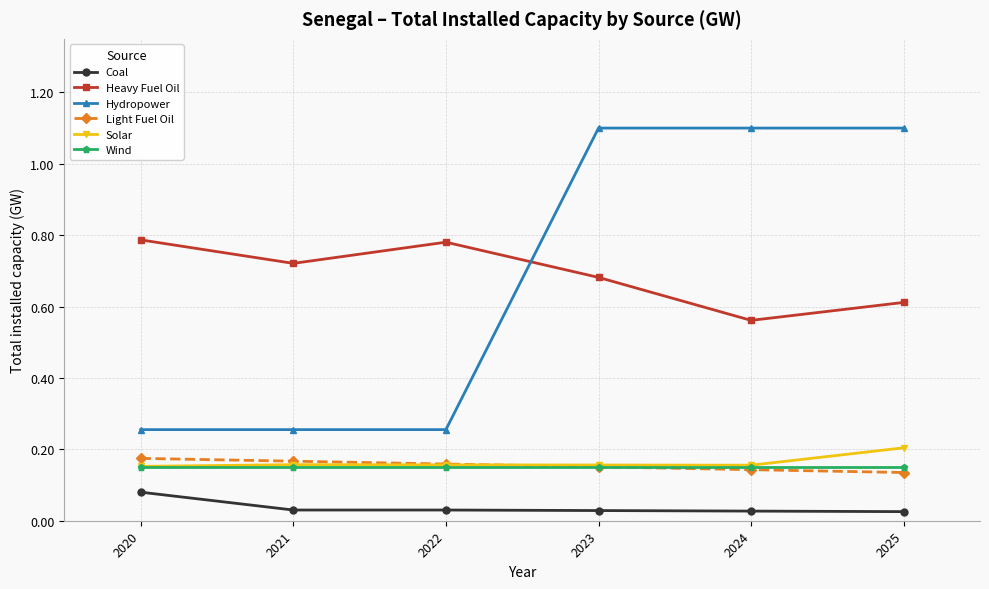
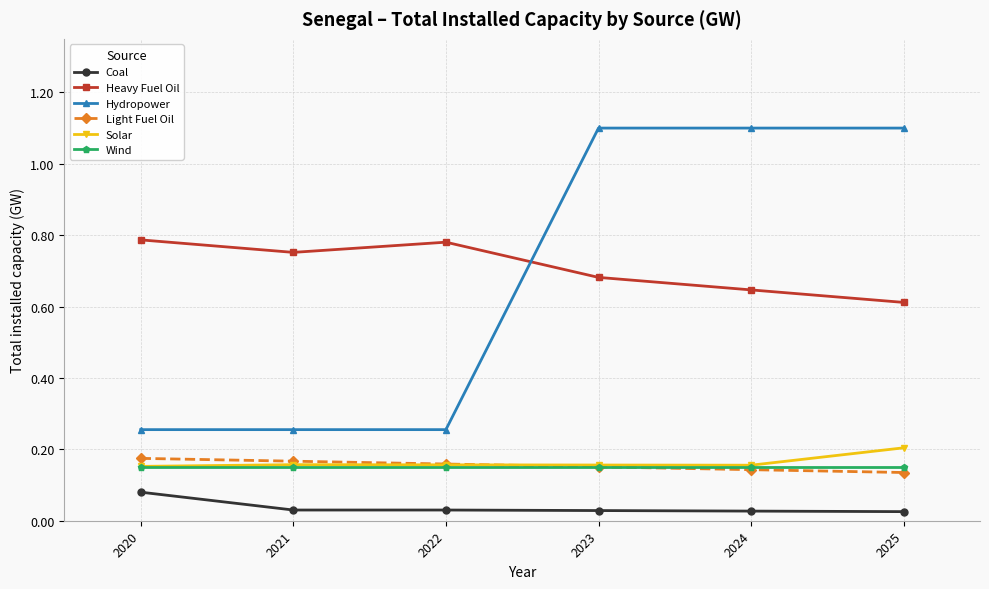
  {
    "Coal": {
      "2020": 0.08,
      "2021": 0.03,
      "2022": 0.03,
      "2023": 0.03,
      "2024": 0.03,
      "2025": 0.03
    },
    "Heavy Fuel Oil": {
      "2020": 0.79,
-     "2021": 0.72,
+     "2021": 0.75,
      "2022": 0.78,
      "2023": 0.68,
-     "2024": 0.56,
+     "2024": 0.65,
      "2025": 0.61
    },
    "Hydropower": {
      "2020": 0.26,
      "2021": 0.26,
      "2022": 0.26,
      "2023": 1.10,
      "2024": 1.10,
      "2025": 1.10
    },
    "Light Fuel Oil": {
      "2020": 0.17,
      "2021": 0.17,
      "2025": 0.14
    },
    "Solar": {
      "2025": 0.20
    },
    "Wind": {
      "2025": 0.15
    }
  }
